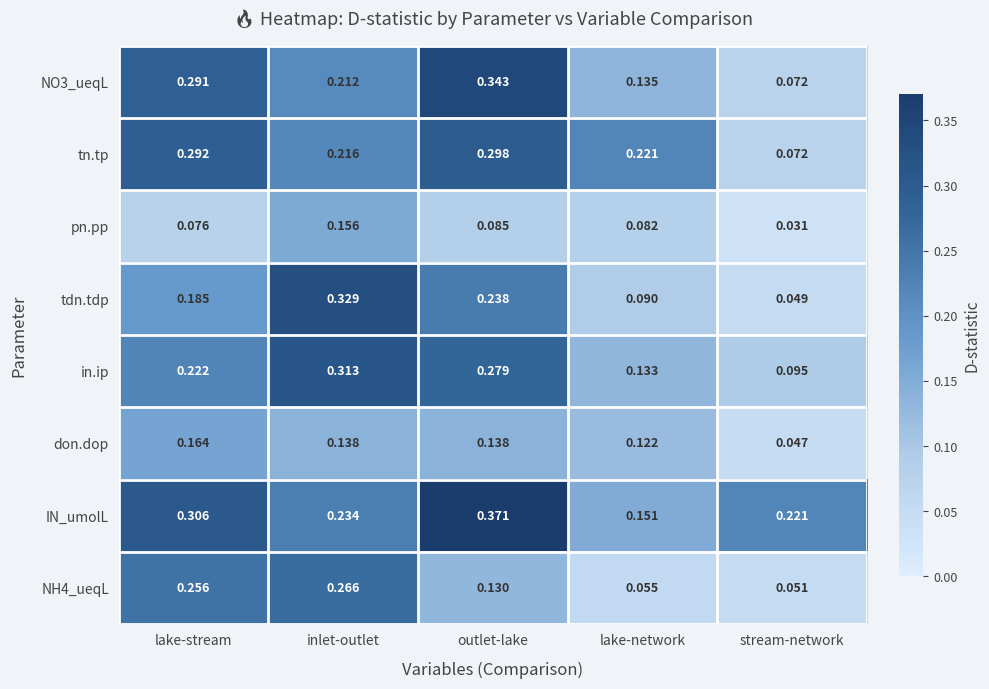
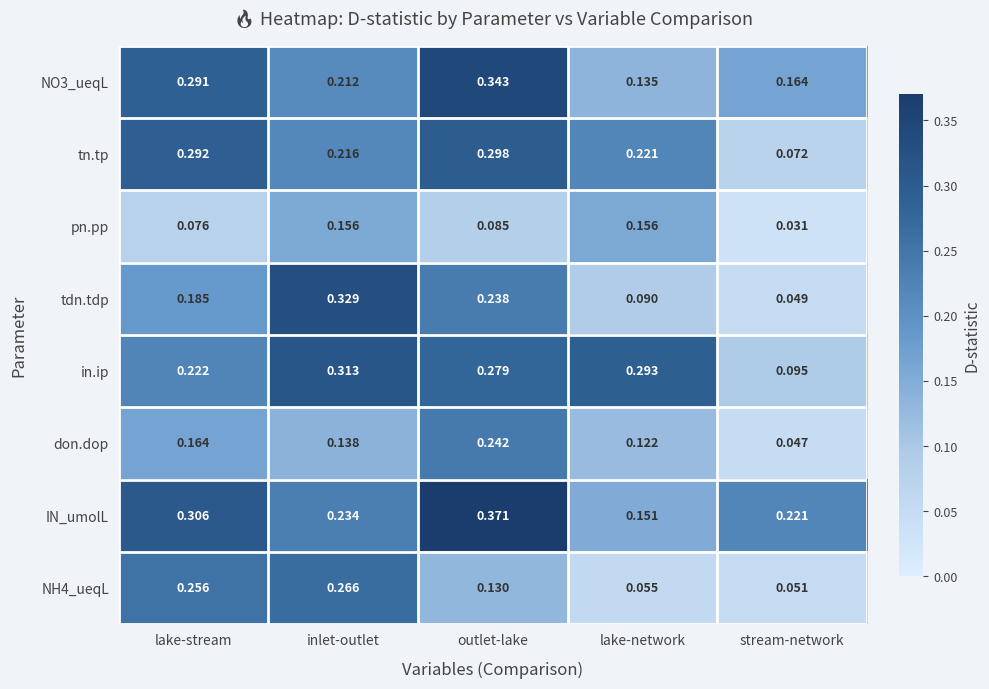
  {
    "NO3_ueqL": {
      "lake-stream": 0.291,
      "inlet-outlet": 0.212,
      "outlet-lake": 0.343,
      "lake-network": 0.135,
-     "stream-network": 0.072
+     "stream-network": 0.164
    },
    "tn.tp": {
      "lake-stream": 0.292,
      "inlet-outlet": 0.216,
      "outlet-lake": 0.298,
      "lake-network": 0.221,
      "stream-network": 0.072
    },
    "pn.pp": {
      "lake-stream": 0.076,
      "inlet-outlet": 0.156,
      "outlet-lake": 0.085,
-     "lake-network": 0.082,
+     "lake-network": 0.156,
      "stream-network": 0.031
    },
    "tdn.tdp": {
      "lake-stream": 0.185,
      "inlet-outlet": 0.329,
      "outlet-lake": 0.238,
      "lake-network": 0.090,
      "stream-network": 0.049
    },
    "in.ip": {
      "lake-stream": 0.222,
      "inlet-outlet": 0.313,
      "outlet-lake": 0.279,
-     "lake-network": 0.133,
+     "lake-network": 0.293,
      "stream-network": 0.095
    },
    "don.dop": {
      "lake-stream": 0.164,
      "inlet-outlet": 0.138,
-     "outlet-lake": 0.138,
+     "outlet-lake": 0.242,
      "lake-network": 0.122,
      "stream-network": 0.047
    },
    "IN_umolL": {
      "lake-stream": 0.306,
      "inlet-outlet": 0.234,
      "outlet-lake": 0.371,
      "lake-network": 0.151,
      "stream-network": 0.221
    },
    "NH4_ueqL": {
      "lake-stream": 0.256,
      "inlet-outlet": 0.266,
      "outlet-lake": 0.130,
      "lake-network": 0.055,
      "stream-network": 0.051
    }
  }
